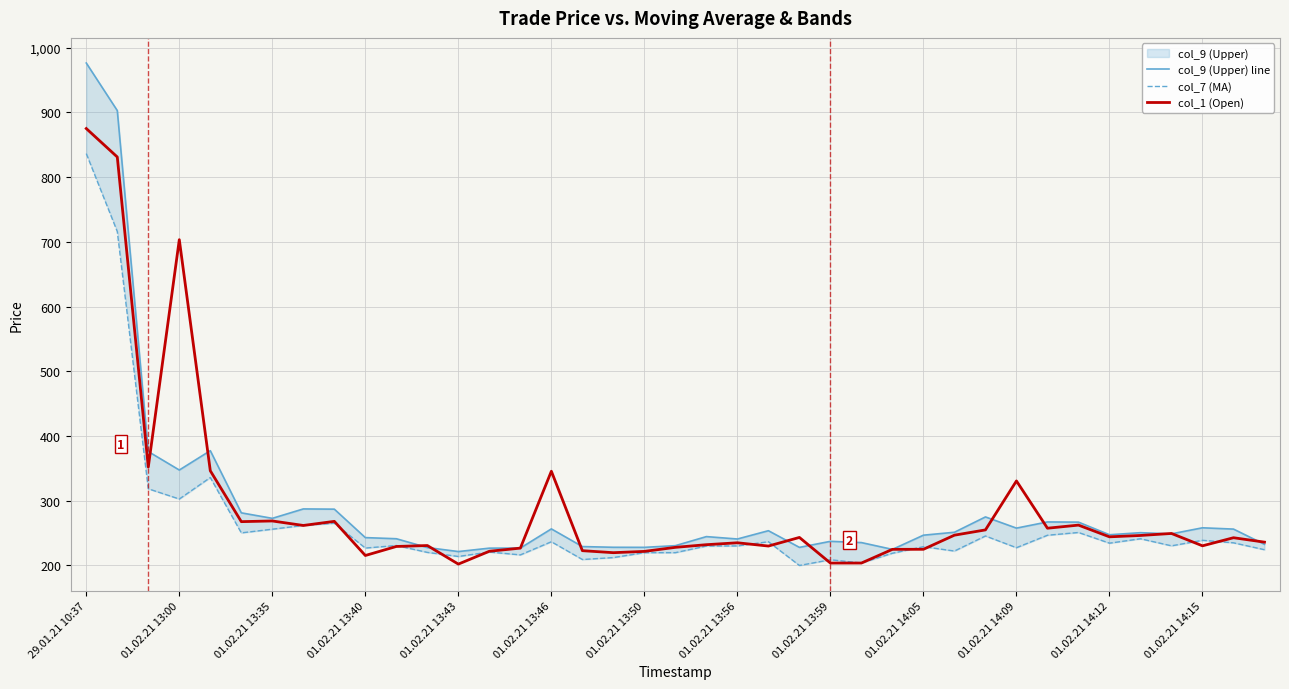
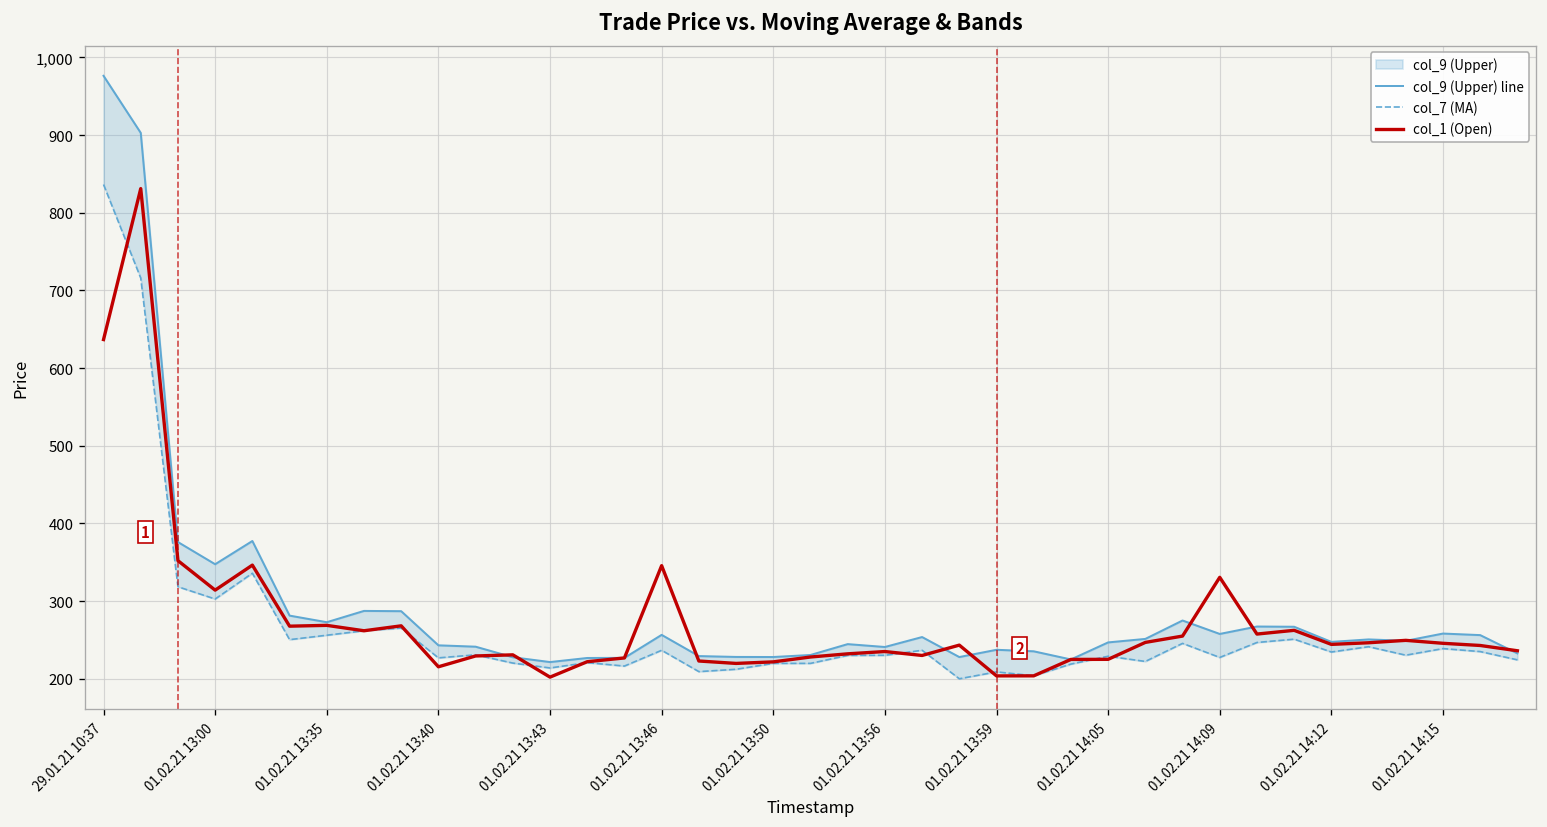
  {
    "col_1 (Open)": {
-     "29.01.21 10:37": 880,
-     "01.02.21 13:00": 700,
+     "29.01.21 10:37": 640,
+     "01.02.21 13:00": 310,
      "01.02.21 13:35": 270,
      "01.02.21 13:40": 220,
      "01.02.21 13:43": 200,
      "01.02.21 13:46": 350,
      "01.02.21 13:56": 240,
      "01.02.21 13:59": 200,
      "01.02.21 14:05": 230,
      "01.02.21 14:09": 330,
-     "01.02.21 14:15": 230
+     "01.02.21 14:15": 250
    }
  }
